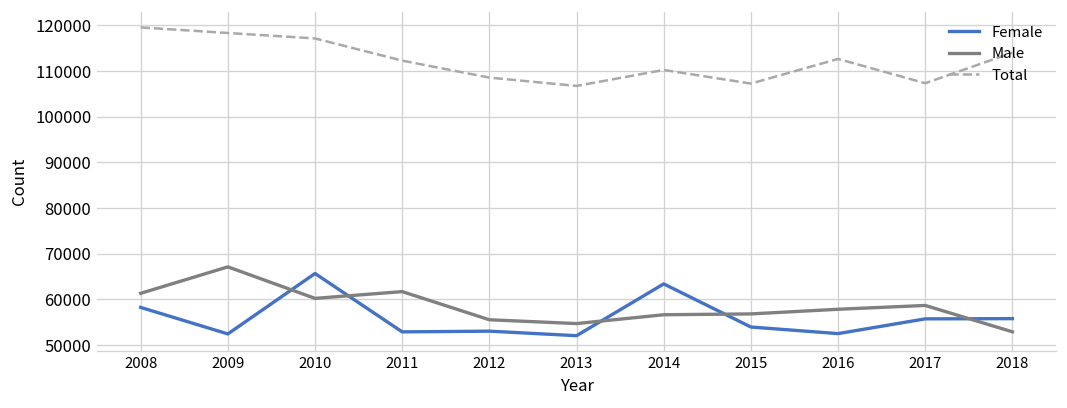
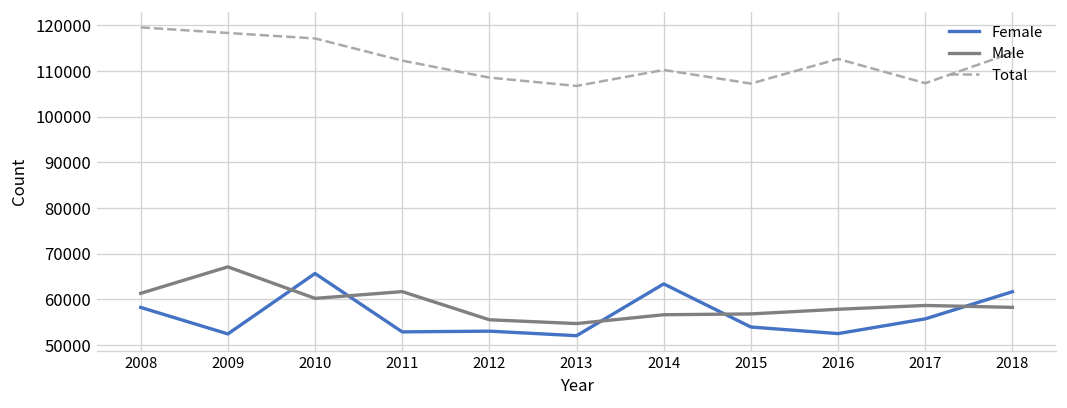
  {
    "Female": {
      "2008": 58000,
      "2009": 52000,
      "2010": 66000,
      "2011": 53000,
      "2012": 53000,
      "2013": 52000,
      "2014": 63000,
      "2015": 54000,
      "2016": 53000,
      "2017": 56000,
-     "2018": 56000
+     "2018": 62000
    },
    "Male": {
      "2008": 61000,
      "2009": 67000,
      "2010": 60000,
      "2011": 62000,
      "2012": 56000,
      "2013": 55000,
      "2014": 57000,
      "2015": 57000,
      "2016": 58000,
      "2017": 59000,
-     "2018": 53000
+     "2018": 58000
    },
    "Total": {
      "2008": 120000,
      "2009": 118000,
      "2010": 117000,
      "2011": 112000,
      "2012": 109000,
      "2013": 107000,
      "2014": 110000,
      "2015": 107000,
      "2016": 113000,
      "2017": 107000,
      "2018": 114000
    }
  }
